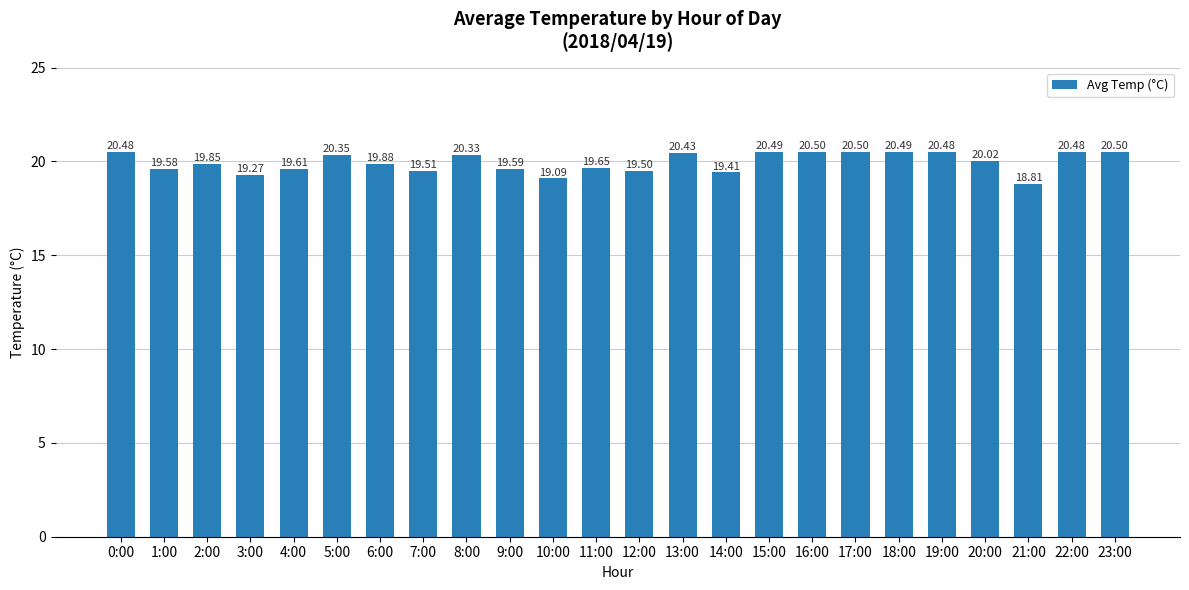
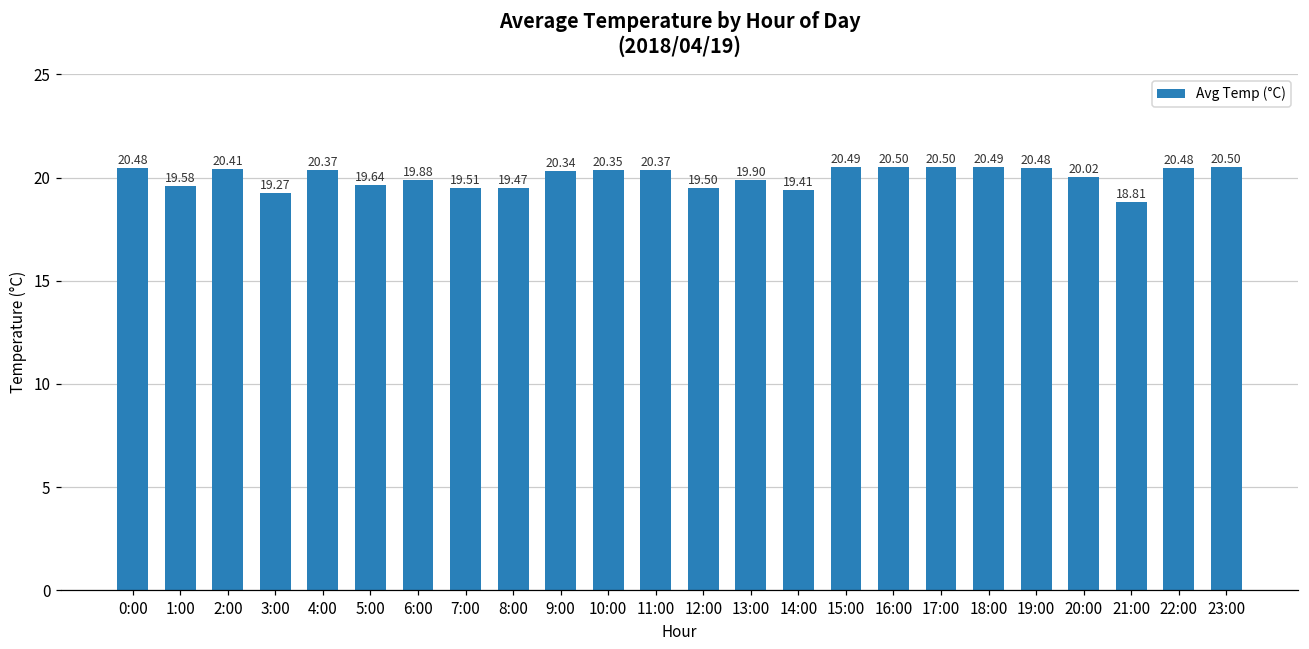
  {
    "0:00": 20.48,
    "1:00": 19.58,
-   "2:00": 19.85,
+   "2:00": 20.41,
    "3:00": 19.27,
-   "4:00": 19.61,
-   "5:00": 20.35,
+   "4:00": 20.37,
+   "5:00": 19.64,
    "6:00": 19.88,
    "7:00": 19.51,
-   "8:00": 20.33,
-   "9:00": 19.59,
-   "10:00": 19.09,
-   "11:00": 19.65,
+   "8:00": 19.47,
+   "9:00": 20.34,
+   "10:00": 20.35,
+   "11:00": 20.37,
    "12:00": 19.50,
-   "13:00": 20.43,
+   "13:00": 19.90,
    "14:00": 19.41,
    "15:00": 20.49,
    "16:00": 20.50,
    "17:00": 20.50,
    "18:00": 20.49,
    "19:00": 20.48,
    "20:00": 20.02,
    "21:00": 18.81,
    "22:00": 20.48,
    "23:00": 20.50
  }
